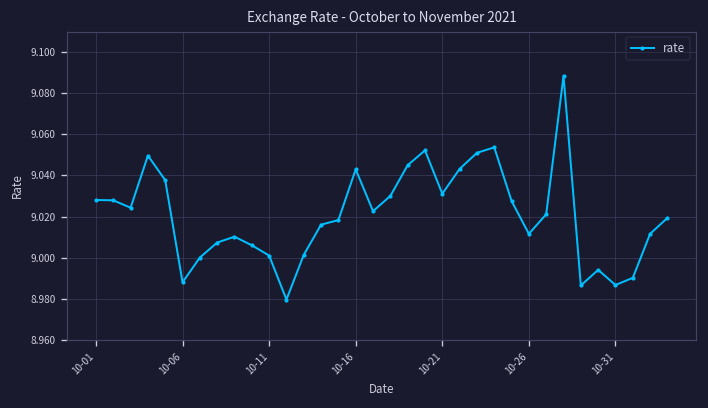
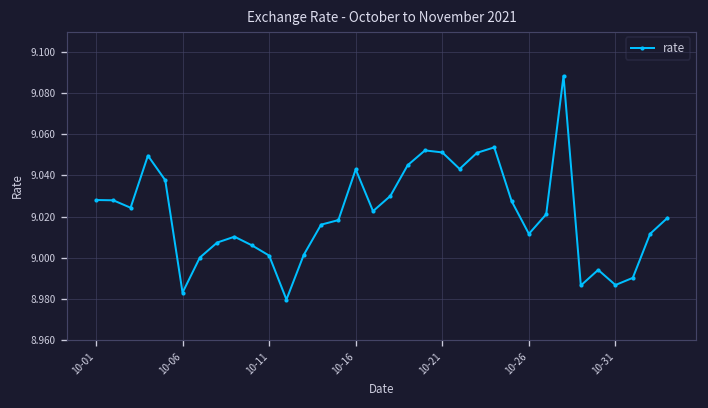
  {
    "10-01": 9.028,
-   "10-06": 8.988,
+   "10-06": 8.983,
    "10-11": 9.001,
    "10-16": 9.043,
-   "10-21": 9.031,
+   "10-21": 9.051,
    "10-26": 9.012,
    "10-31": 8.987
  }
